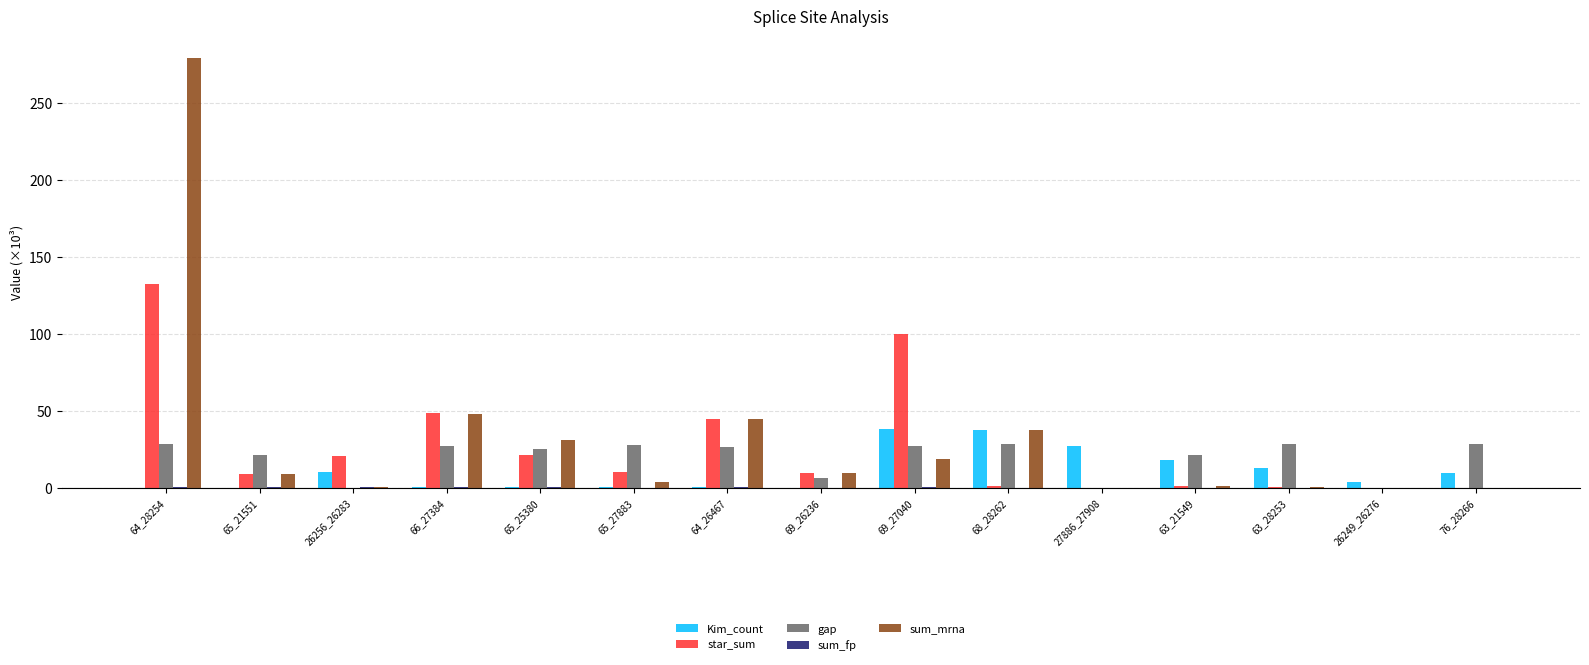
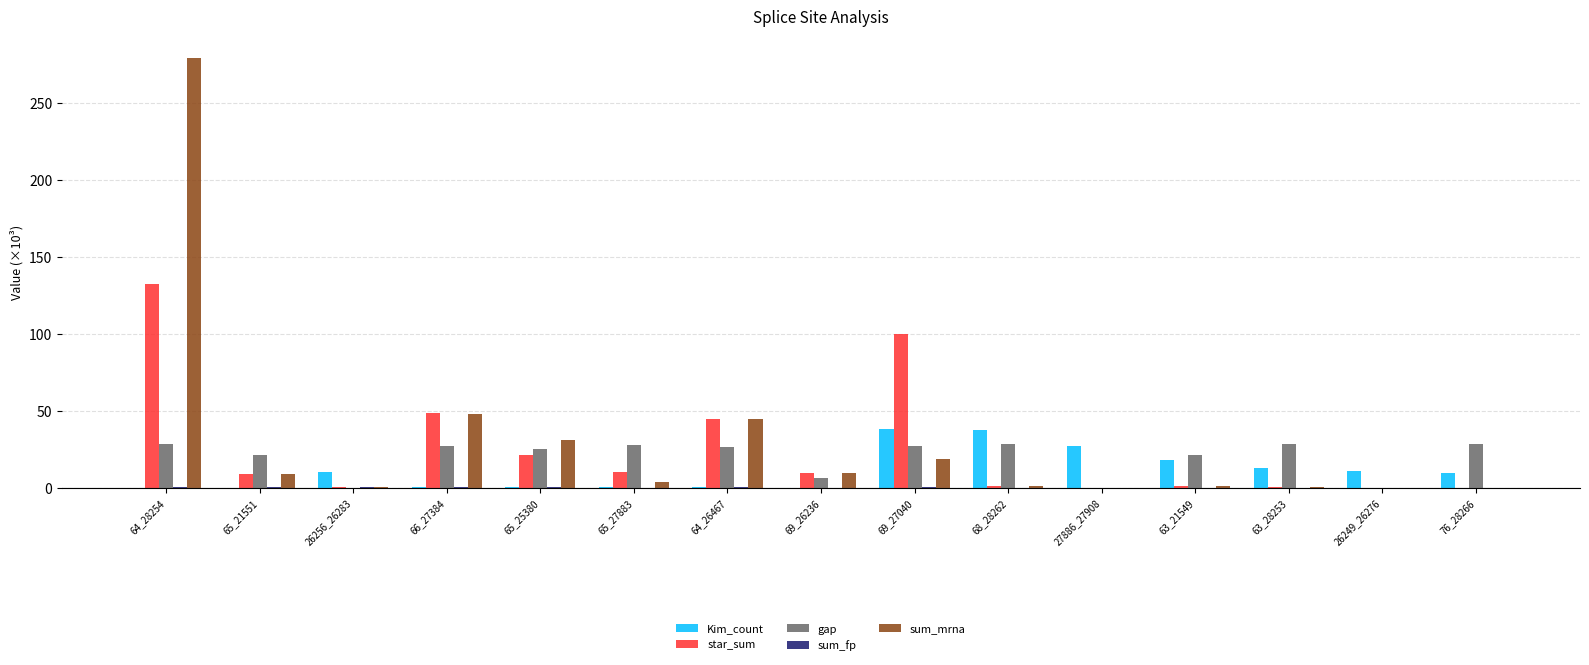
  {
    "Kim_count": {
      "26256_26283": 10,
      "69_27040": 38,
      "68_28262": 38,
      "27886_27908": 27,
      "63_21549": 18,
      "63_28253": 13,
-     "26249_26276": 4,
+     "26249_26276": 11,
      "76_28266": 10
    },
    "star_sum": {
      "64_28254": 132,
      "65_21551": 9,
-     "26256_26283": 21,
+     "26256_26283": 1,
      "66_27384": 49,
      "65_25380": 21,
      "65_27883": 10,
      "64_26467": 45,
      "69_26236": 9,
      "69_27040": 100,
      "27886_27908": 0,
      "26249_26276": 0
    },
    "gap": {
      "64_28254": 28,
      "65_21551": 21,
      "66_27384": 27,
      "65_25380": 25,
      "65_27883": 28,
      "64_26467": 26,
      "69_26236": 6,
      "69_27040": 27,
      "68_28262": 28,
      "63_21549": 21,
      "63_28253": 28,
      "76_28266": 28
    },
    "sum_fp": {
      "27886_27908": 0,
      "26249_26276": 0,
      "76_28266": 0
    },
    "sum_mrna": {
      "64_28254": 279,
      "65_21551": 9,
      "66_27384": 48,
      "65_25380": 31,
      "65_27883": 4,
      "64_26467": 44,
      "69_26236": 9,
      "69_27040": 19,
-     "68_28262": 38,
+     "68_28262": 1,
      "27886_27908": 0,
      "26249_26276": 0
    }
  }
